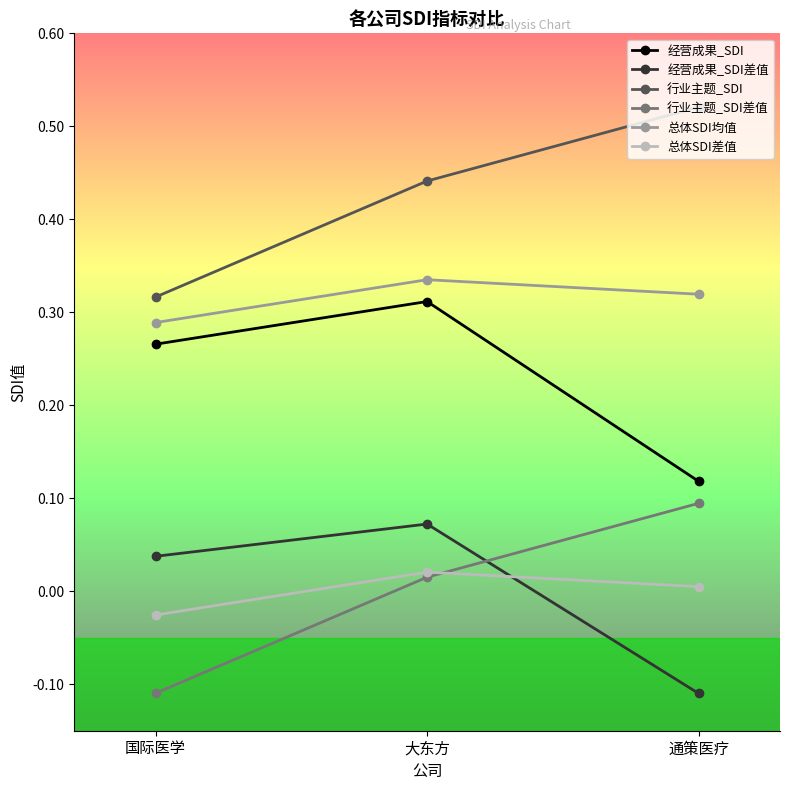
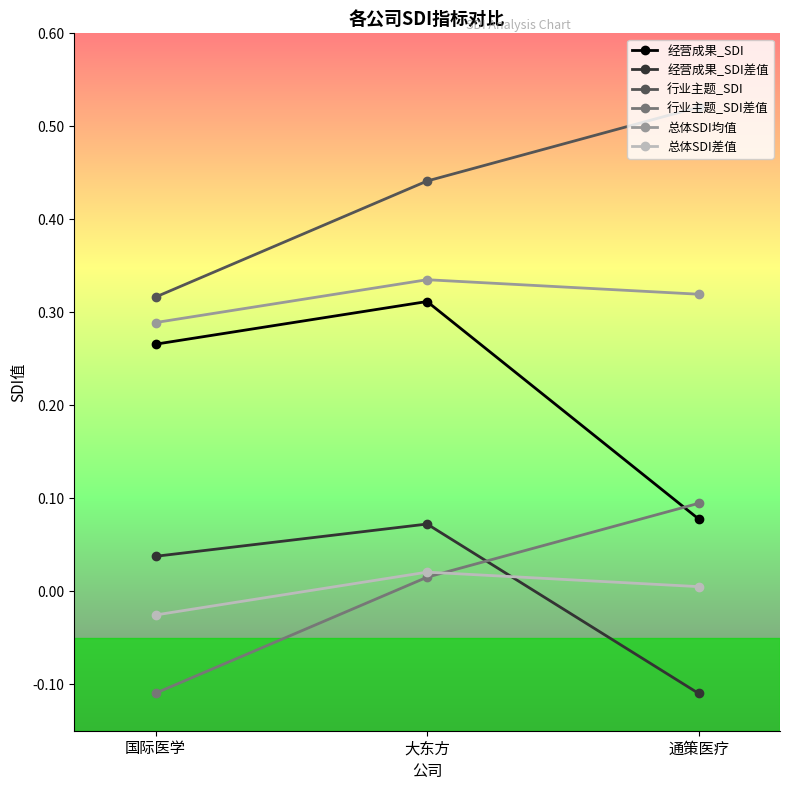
  {
    "经营成果_SDI": {
      "国际医学": 0.27,
      "大东方": 0.31,
-     "通策医疗": 0.12
+     "通策医疗": 0.08
    }
  }
